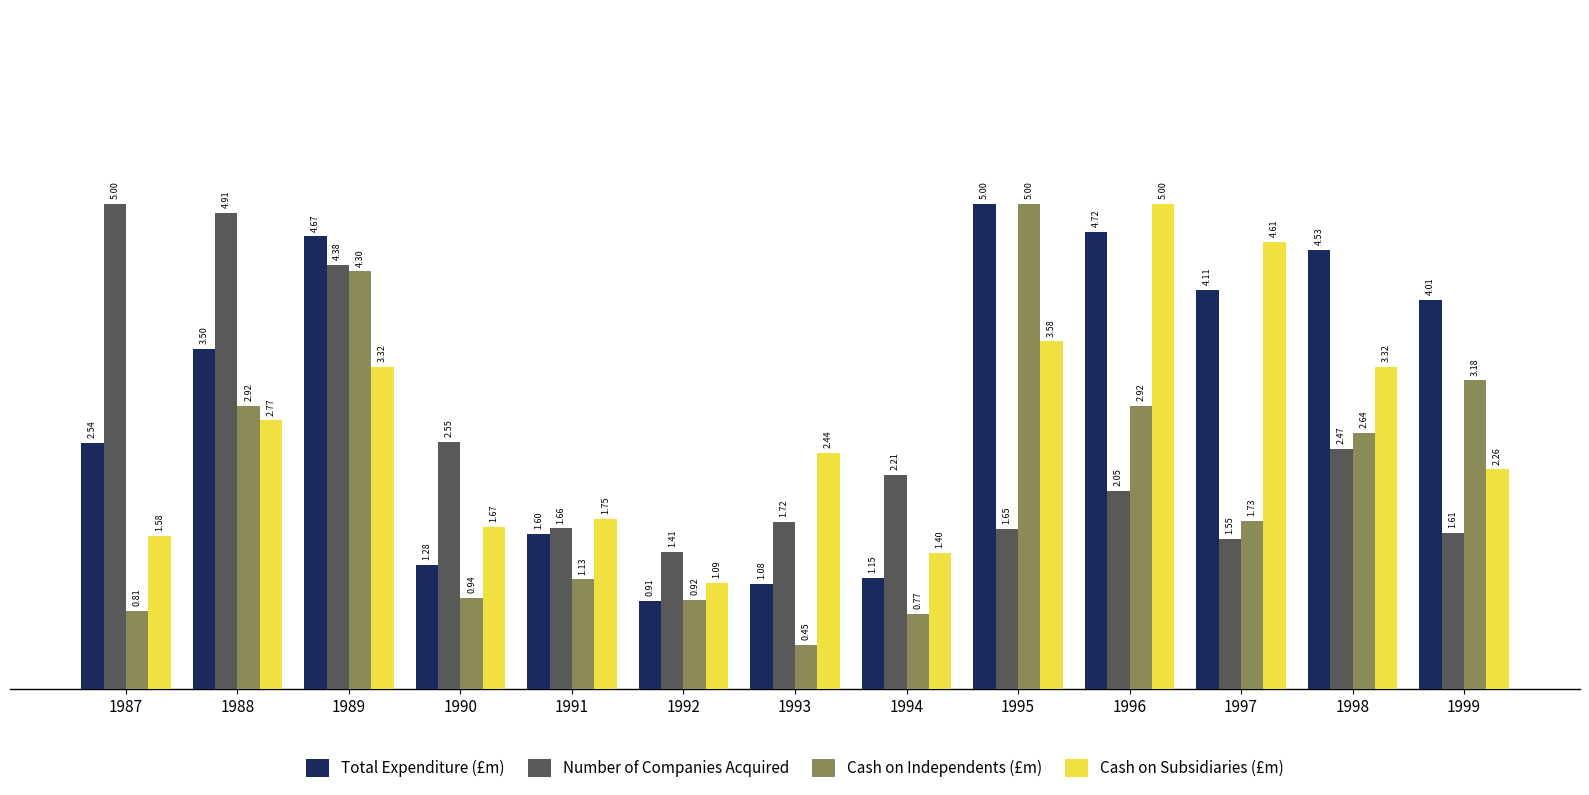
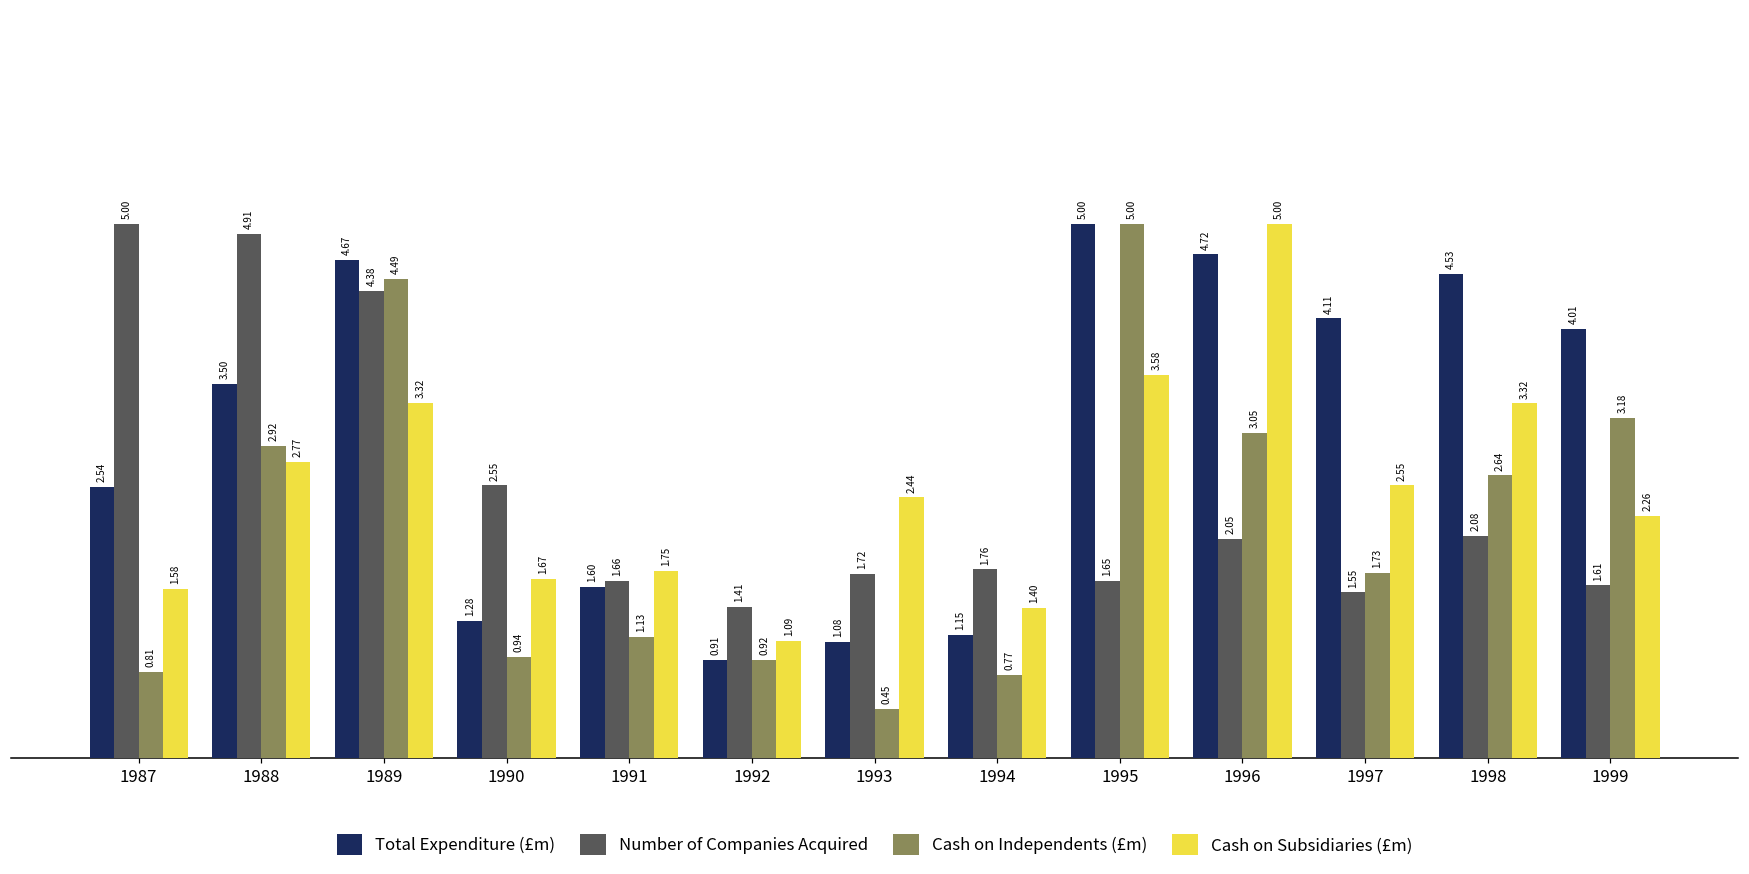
  {
    "Total Expenditure (£m)": {
      "1987": 2.54,
      "1988": 3.50,
      "1989": 4.67,
      "1990": 1.28,
      "1991": 1.60,
      "1992": 0.91,
      "1993": 1.08,
      "1994": 1.15,
      "1995": 5.00,
      "1996": 4.72,
      "1997": 4.11,
      "1998": 4.53,
      "1999": 4.01
    },
    "Number of Companies Acquired": {
      "1987": 5.00,
      "1988": 4.91,
      "1989": 4.38,
      "1990": 2.55,
      "1991": 1.66,
      "1992": 1.41,
      "1993": 1.72,
-     "1994": 2.21,
+     "1994": 1.76,
      "1995": 1.65,
      "1996": 2.05,
      "1997": 1.55,
-     "1998": 2.47,
+     "1998": 2.08,
      "1999": 1.61
    },
    "Cash on Independents (£m)": {
      "1987": 0.81,
      "1988": 2.92,
-     "1989": 4.30,
+     "1989": 4.49,
      "1990": 0.94,
      "1991": 1.13,
      "1992": 0.92,
      "1993": 0.45,
      "1994": 0.77,
      "1995": 5.00,
-     "1996": 2.92,
+     "1996": 3.05,
      "1997": 1.73,
      "1998": 2.64,
      "1999": 3.18
    },
    "Cash on Subsidiaries (£m)": {
      "1987": 1.58,
      "1988": 2.77,
      "1989": 3.32,
      "1990": 1.67,
      "1991": 1.75,
      "1992": 1.09,
      "1993": 2.44,
      "1994": 1.40,
      "1995": 3.58,
      "1996": 5.00,
-     "1997": 4.61,
+     "1997": 2.55,
      "1998": 3.32,
      "1999": 2.26
    }
  }
